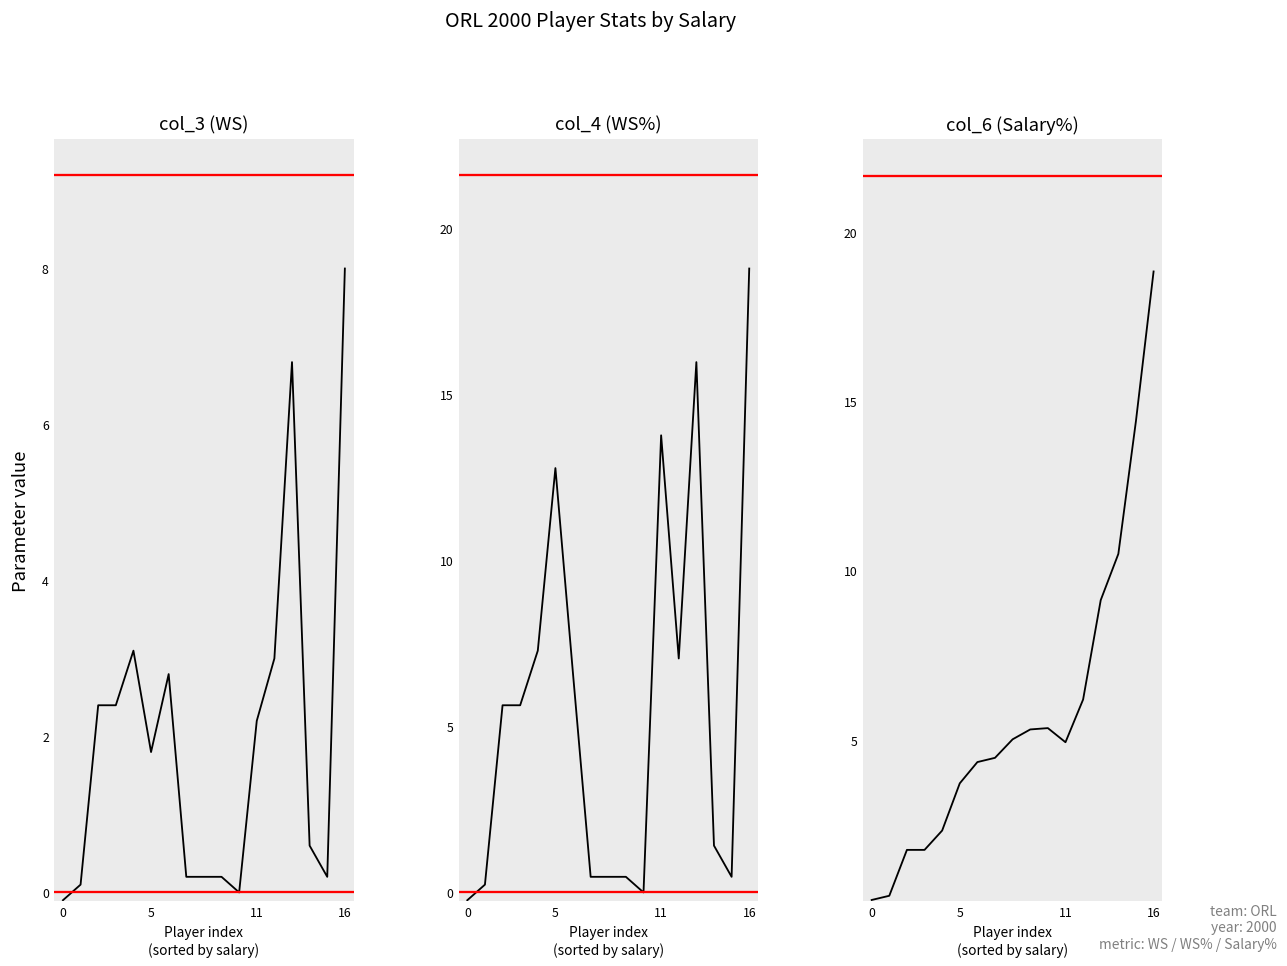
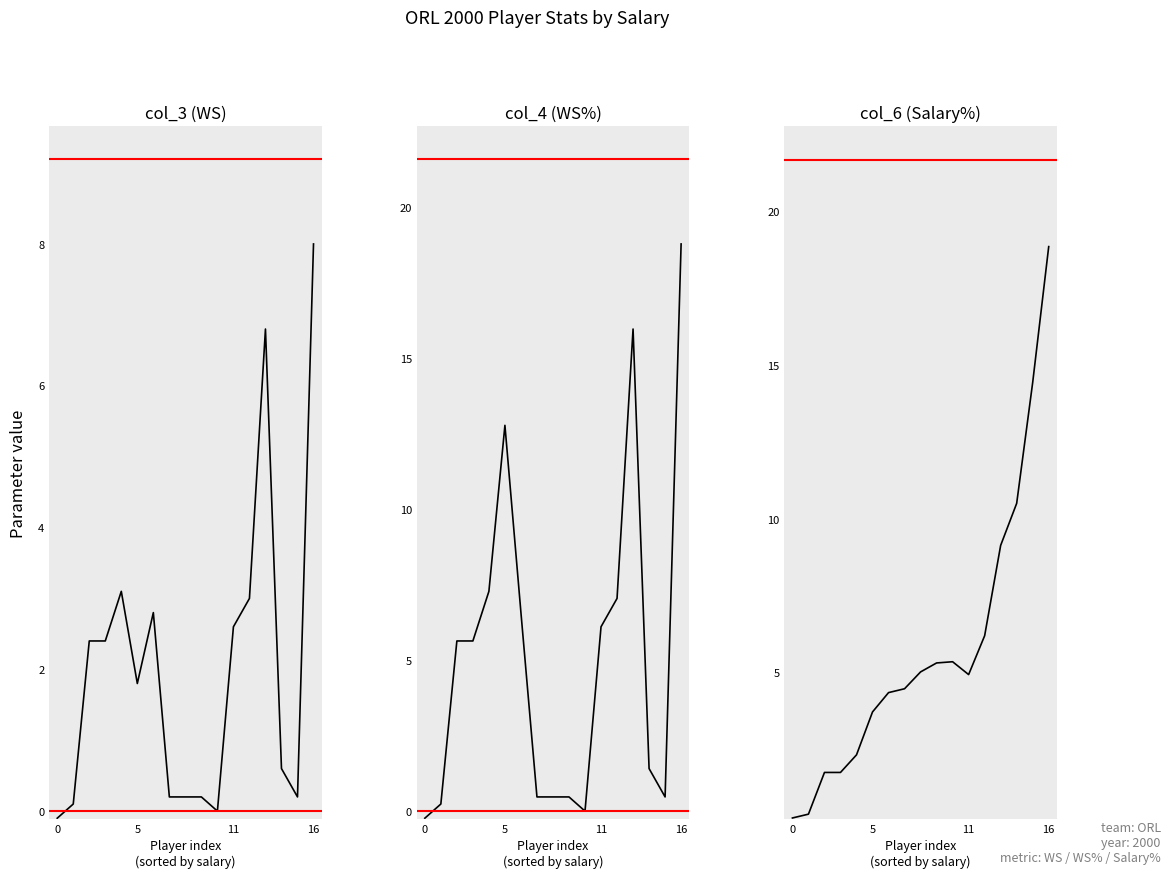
  {
    "col_3 (WS)": {
      "0": -0.1,
      "5": 1.8,
-     "11": 2.2,
+     "11": 2.6,
      "16": 8.0
    },
    "col_4 (WS%)": {
      "0": -0.2,
      "5": 12.8,
-     "11": 13.8,
+     "11": 6.1,
      "16": 18.8
    },
    "col_6 (Salary%)": {
      "0": 0.3,
      "5": 3.7,
      "11": 4.9,
      "16": 18.8
    }
  }
